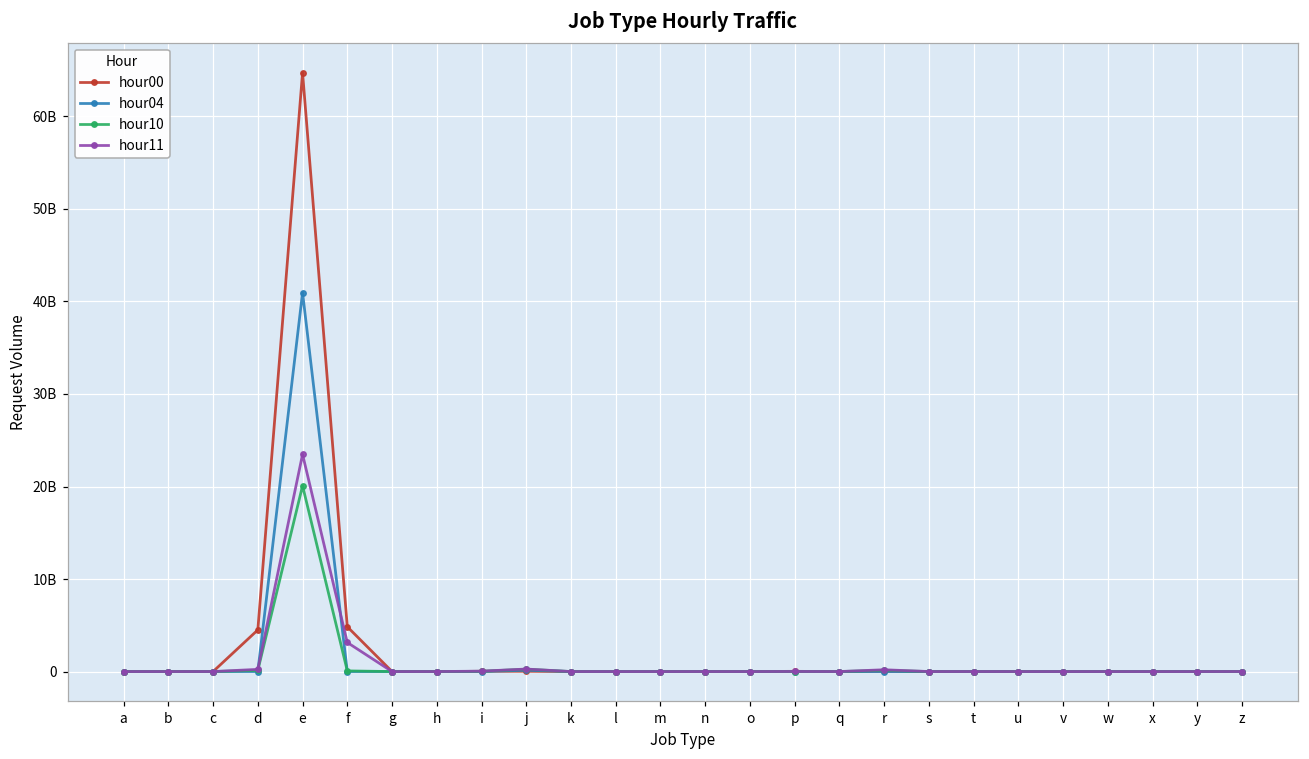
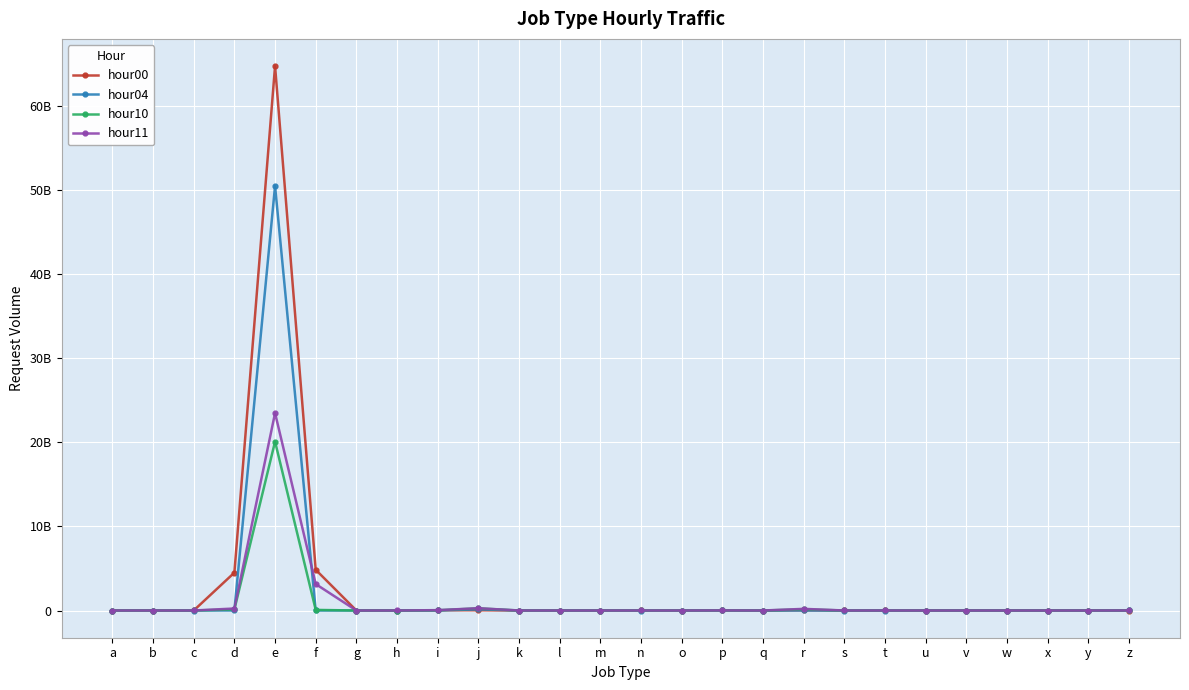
  {
    "hour00": {
      "d": 5000000000,
      "e": 65000000000,
      "f": 5000000000
    },
    "hour04": {
-     "e": 41000000000
+     "e": 50000000000
    },
    "hour10": {
      "e": 20000000000
    },
    "hour11": {
      "e": 23000000000,
      "f": 3000000000
    }
  }
